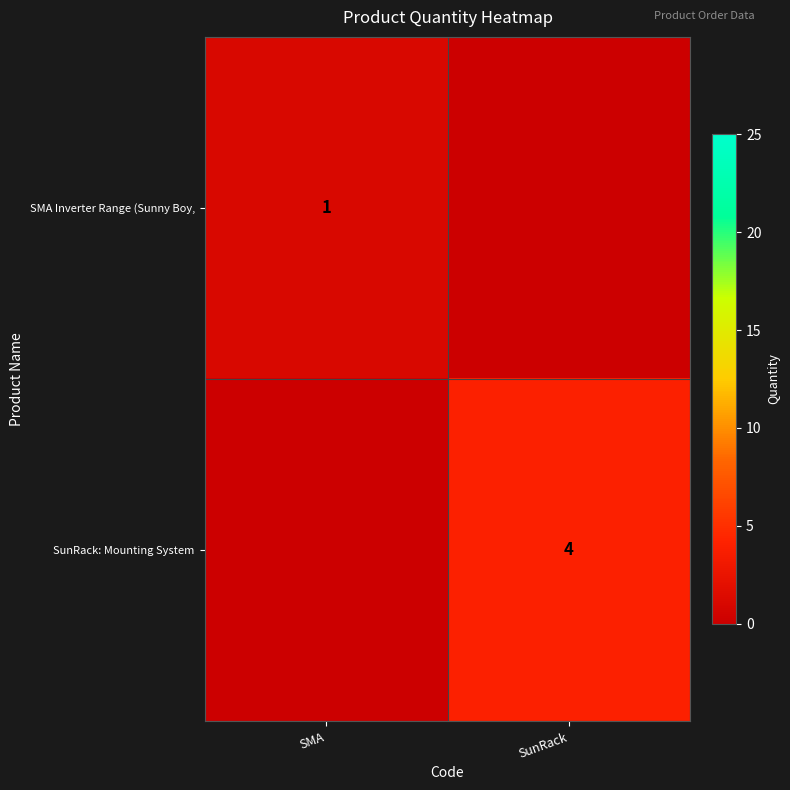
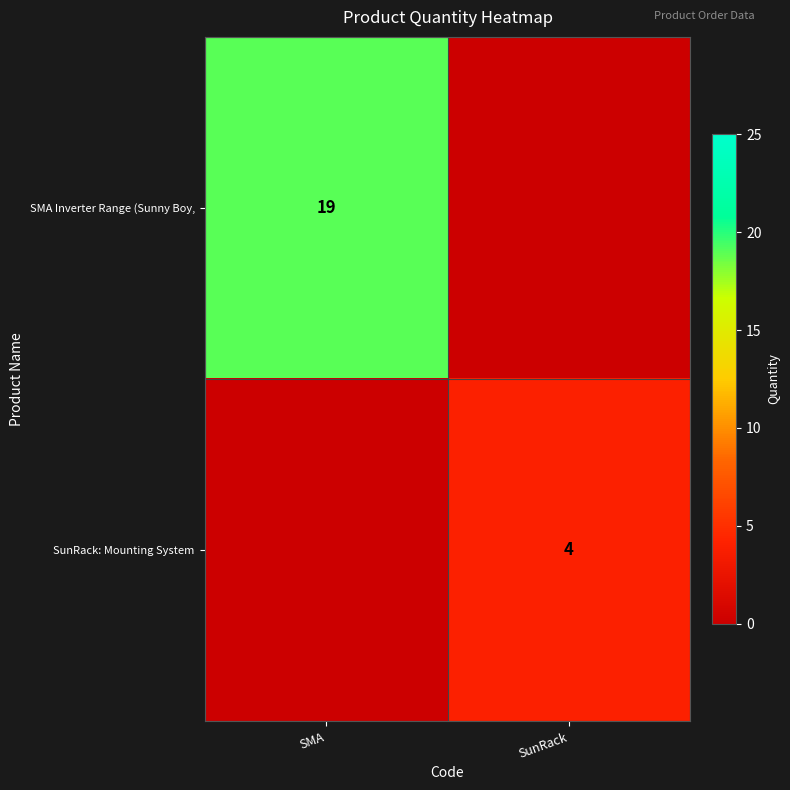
  {
    "SMA Inverter Range (Sunny Boy,": {
-     "SMA": 1
+     "SMA": 19
    },
    "SunRack: Mounting System": {
      "SunRack": 4
    }
  }
